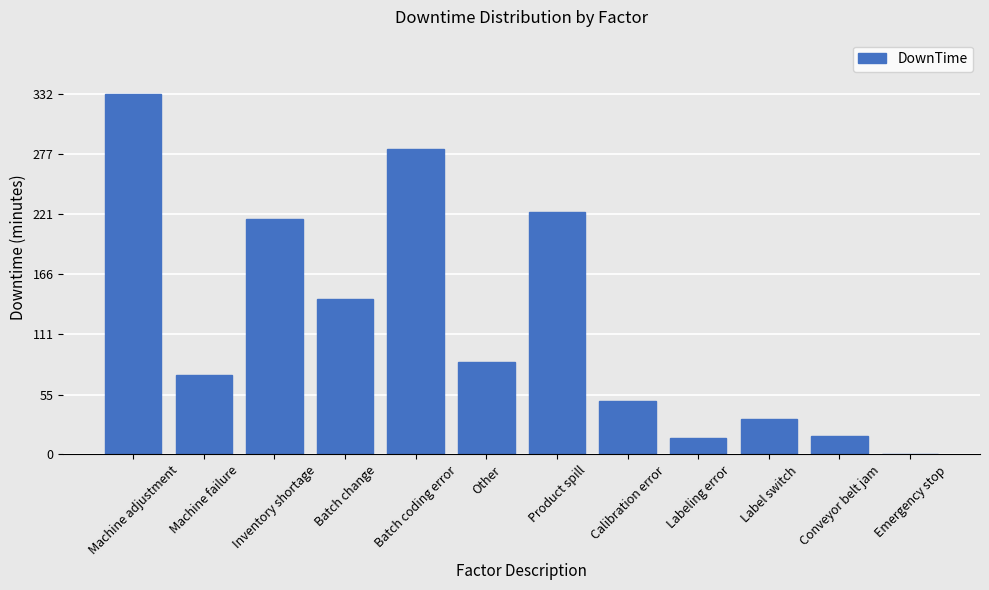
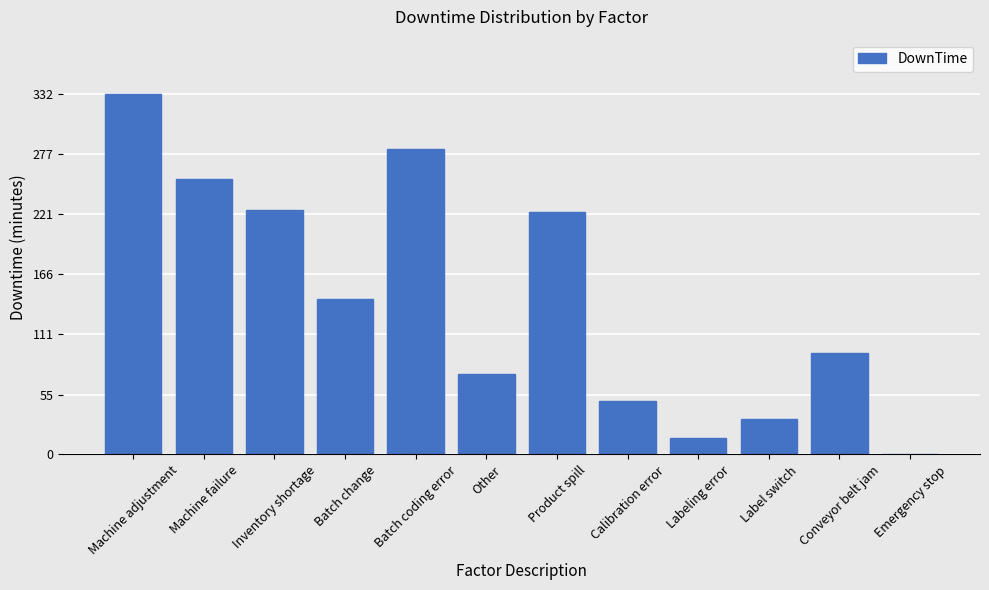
  {
    "Machine adjustment": 332,
-   "Machine failure": 73,
-   "Inventory shortage": 217,
+   "Machine failure": 254,
+   "Inventory shortage": 225,
    "Batch change": 143,
    "Batch coding error": 281,
-   "Other": 85,
+   "Other": 74,
    "Product spill": 223,
    "Calibration error": 49,
    "Labeling error": 15,
    "Label switch": 33,
-   "Conveyor belt jam": 17,
+   "Conveyor belt jam": 93,
    "Emergency stop": 0
  }
